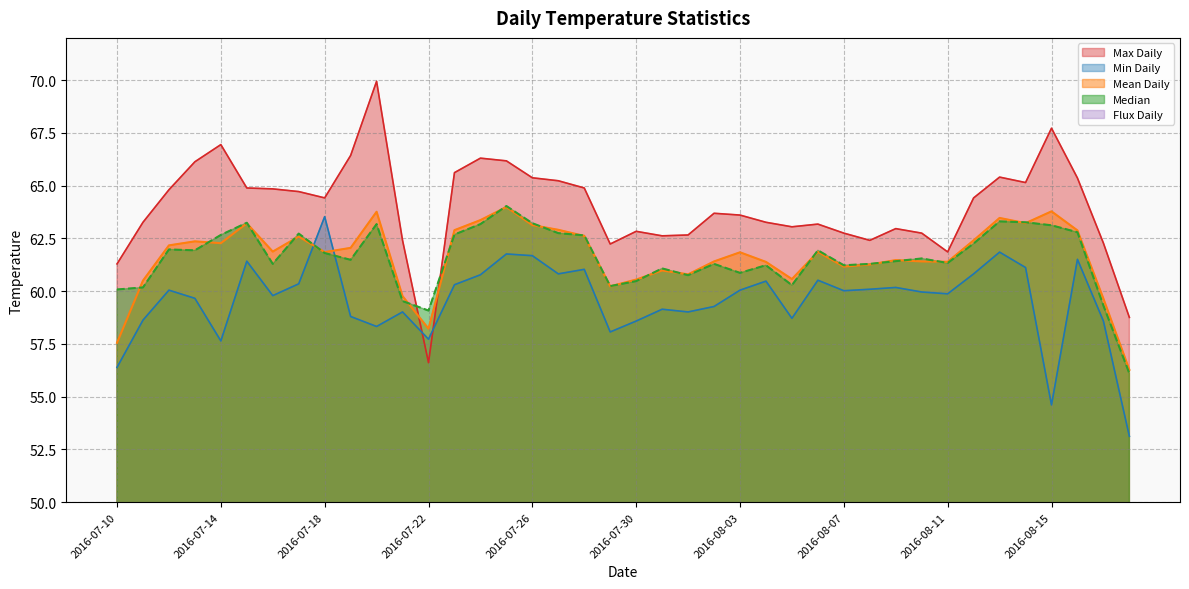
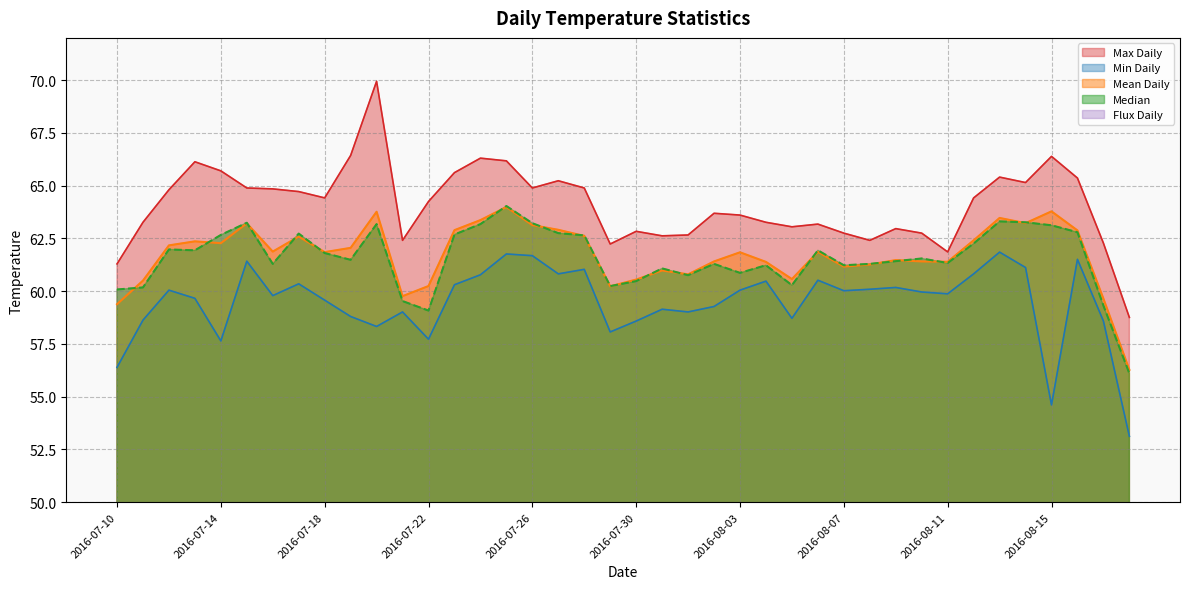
  {
    "Max Daily": {
      "2016-07-10": 61.3,
-     "2016-07-14": 66.9,
+     "2016-07-14": 65.7,
      "2016-07-18": 64.4,
-     "2016-07-22": 56.6,
-     "2016-07-26": 65.4,
+     "2016-07-22": 64.2,
+     "2016-07-26": 64.9,
      "2016-07-30": 62.8,
      "2016-08-03": 63.6,
      "2016-08-07": 62.7,
      "2016-08-11": 61.9,
-     "2016-08-15": 67.7
+     "2016-08-15": 66.4
    },
    "Min Daily": {
      "2016-07-10": 56.4,
      "2016-07-14": 57.6,
-     "2016-07-18": 63.5,
+     "2016-07-18": 59.6,
      "2016-07-22": 57.7,
      "2016-07-26": 61.7,
      "2016-07-30": 58.6,
      "2016-08-03": 60.0,
      "2016-08-07": 60.0,
      "2016-08-11": 59.9,
      "2016-08-15": 54.6
    },
    "Mean Daily": {
-     "2016-07-10": 57.6,
+     "2016-07-10": 59.4,
      "2016-07-14": 62.3,
-     "2016-07-22": 58.2,
+     "2016-07-22": 60.2,
      "2016-08-03": 61.8,
      "2016-08-15": 63.8
    },
    "Median": {
      "2016-07-10": 60.1,
      "2016-07-14": 62.7,
      "2016-07-22": 59.1,
      "2016-08-03": 60.9,
      "2016-08-15": 63.1
    }
  }
